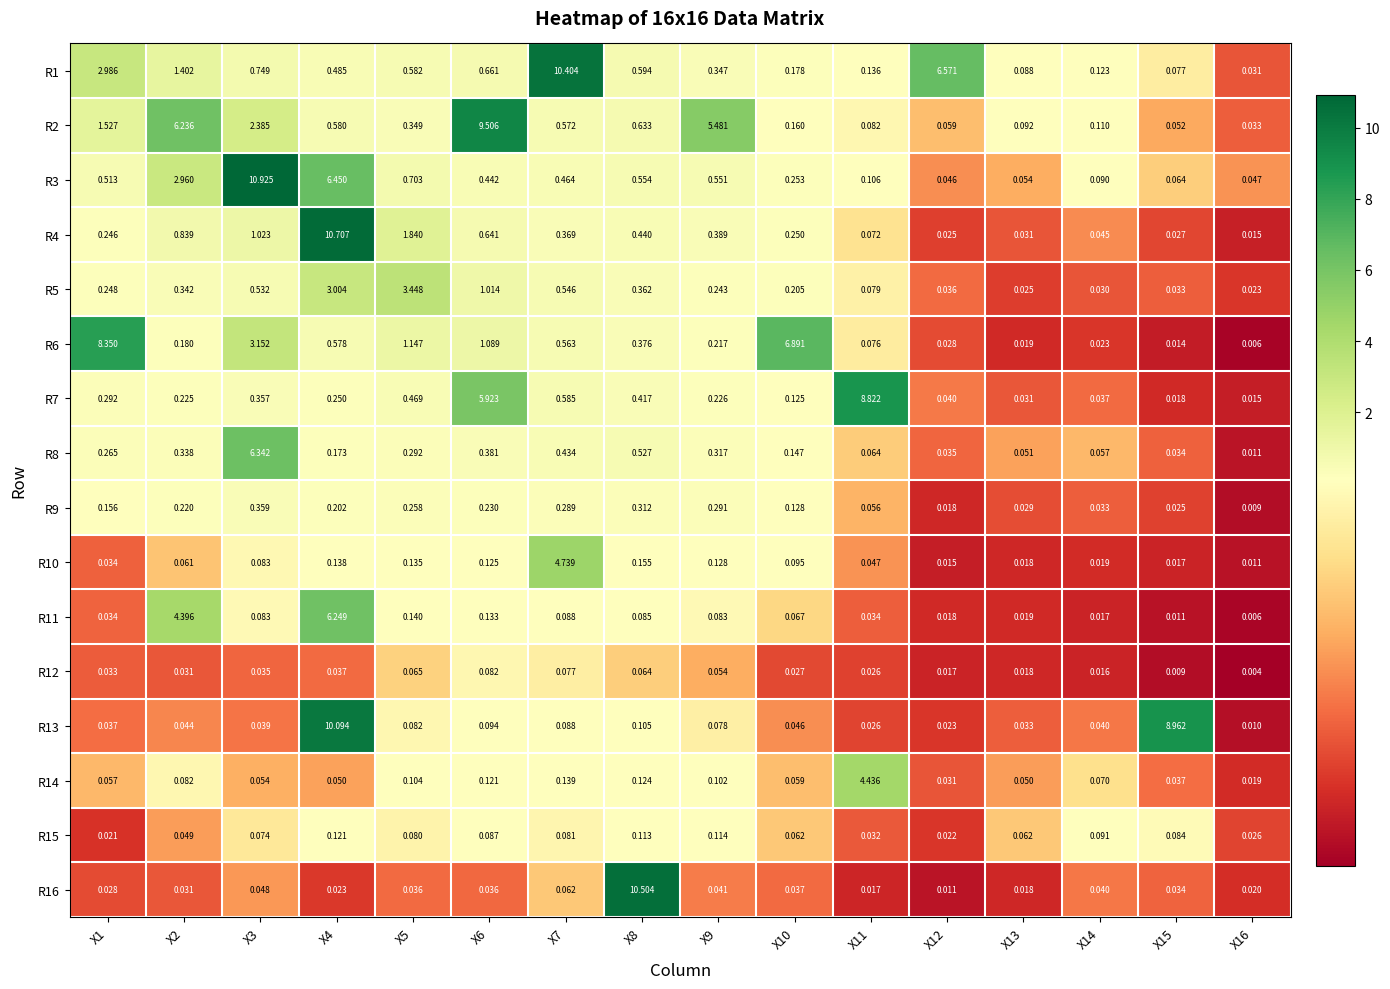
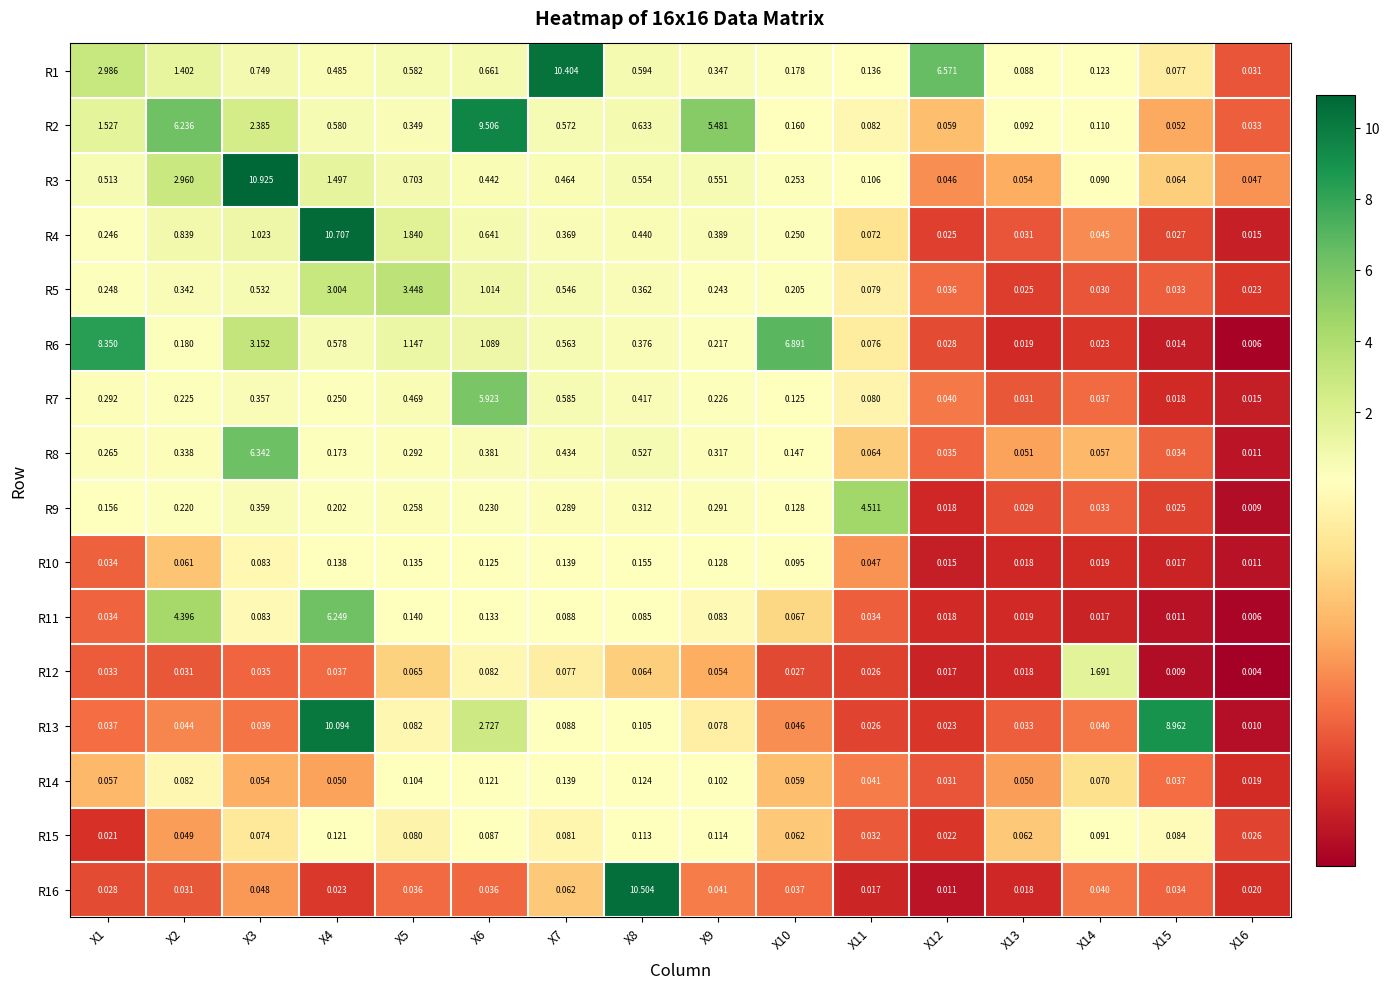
  {
    "R3": {
      "X1": 0.513,
      "X2": 2.960,
      "X3": 10.925,
-     "X4": 6.450,
+     "X4": 1.497,
      "X5": 0.703,
      "X6": 0.442,
      "X7": 0.464,
      "X8": 0.554,
      "X9": 0.551,
      "X10": 0.253,
      "X11": 0.106,
      "X12": 0.046,
      "X13": 0.054,
      "X14": 0.090,
      "X15": 0.064,
      "X16": 0.047
    },
    "R7": {
      "X1": 0.292,
      "X2": 0.225,
      "X3": 0.357,
      "X4": 0.250,
      "X5": 0.469,
      "X6": 5.923,
      "X7": 0.585,
      "X8": 0.417,
      "X9": 0.226,
      "X10": 0.125,
-     "X11": 8.822,
+     "X11": 0.080,
      "X12": 0.040,
      "X13": 0.031,
      "X14": 0.037,
      "X15": 0.018,
      "X16": 0.015
    },
    "R9": {
      "X1": 0.156,
      "X2": 0.220,
      "X3": 0.359,
      "X4": 0.202,
      "X5": 0.258,
      "X6": 0.230,
      "X7": 0.289,
      "X8": 0.312,
      "X9": 0.291,
      "X10": 0.128,
-     "X11": 0.056,
+     "X11": 4.511,
      "X12": 0.018,
      "X13": 0.029,
      "X14": 0.033,
      "X15": 0.025,
      "X16": 0.009
    },
    "R10": {
      "X1": 0.034,
      "X2": 0.061,
      "X3": 0.083,
      "X4": 0.138,
      "X5": 0.135,
      "X6": 0.125,
-     "X7": 4.739,
+     "X7": 0.139,
      "X8": 0.155,
      "X9": 0.128,
      "X10": 0.095,
      "X11": 0.047,
      "X12": 0.015,
      "X13": 0.018,
      "X14": 0.019,
      "X15": 0.017,
      "X16": 0.011
    },
    "R12": {
      "X1": 0.033,
      "X2": 0.031,
      "X3": 0.035,
      "X4": 0.037,
      "X5": 0.065,
      "X6": 0.082,
      "X7": 0.077,
      "X8": 0.064,
      "X9": 0.054,
      "X10": 0.027,
      "X11": 0.026,
      "X12": 0.017,
      "X13": 0.018,
-     "X14": 0.016,
+     "X14": 1.691,
      "X15": 0.009,
      "X16": 0.004
    },
    "R13": {
      "X1": 0.037,
      "X2": 0.044,
      "X3": 0.039,
      "X4": 10.094,
      "X5": 0.082,
-     "X6": 0.094,
+     "X6": 2.727,
      "X7": 0.088,
      "X8": 0.105,
      "X9": 0.078,
      "X10": 0.046,
      "X11": 0.026,
      "X12": 0.023,
      "X13": 0.033,
      "X14": 0.040,
      "X15": 8.962,
      "X16": 0.010
    },
    "R14": {
      "X1": 0.057,
      "X2": 0.082,
      "X3": 0.054,
      "X4": 0.050,
      "X5": 0.104,
      "X6": 0.121,
      "X7": 0.139,
      "X8": 0.124,
      "X9": 0.102,
      "X10": 0.059,
-     "X11": 4.436,
+     "X11": 0.041,
      "X12": 0.031,
      "X13": 0.050,
      "X14": 0.070,
      "X15": 0.037,
      "X16": 0.019
    }
  }
